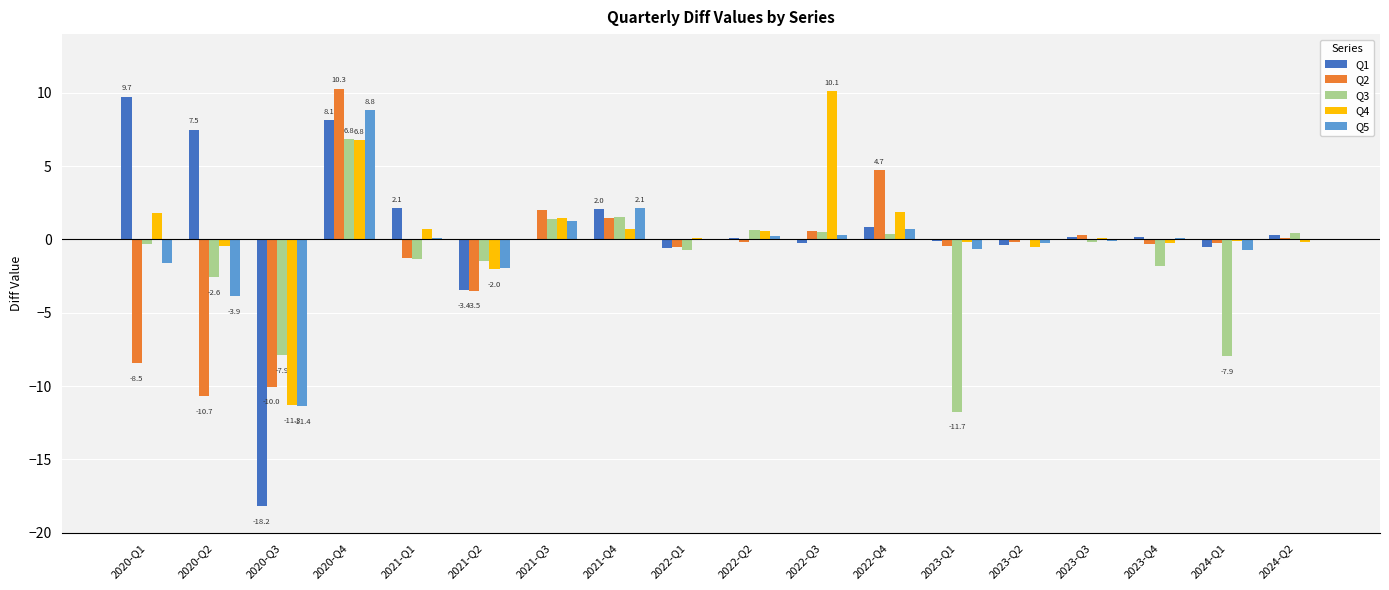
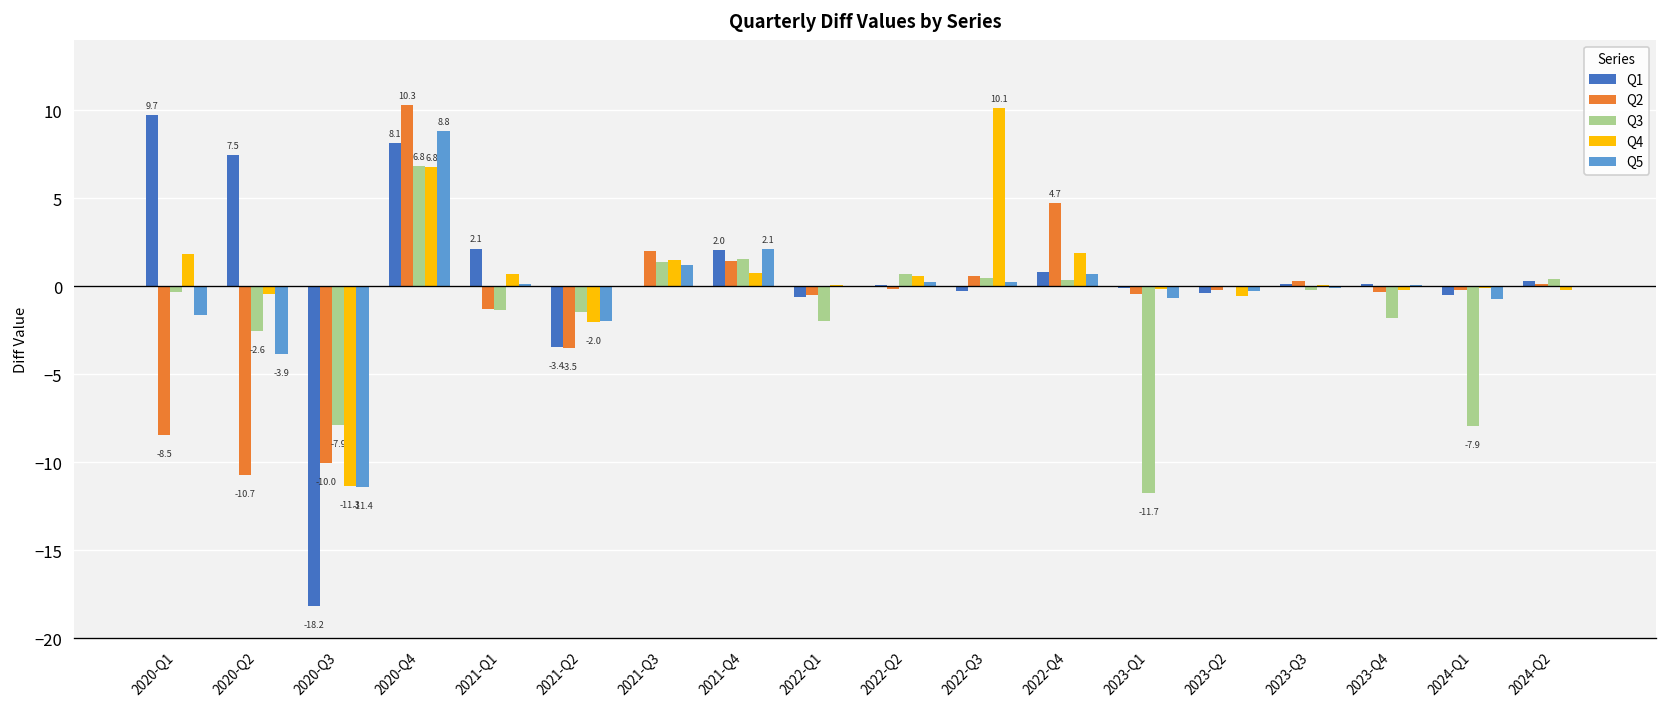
  {
    "Q2": {
      "2020-Q1": -8.5,
      "2020-Q2": -10.7,
      "2020-Q3": -10.0,
      "2020-Q4": 10.3,
      "2022-Q4": 4.7
    },
    "Q3": {
      "2020-Q1": -0.3,
      "2021-Q1": -1.4,
      "2021-Q2": -1.5,
      "2021-Q3": 1.4,
      "2021-Q4": 1.6,
-     "2022-Q1": -0.7,
+     "2022-Q1": -2.0,
      "2022-Q2": 0.7,
      "2022-Q3": 0.5,
      "2022-Q4": 0.4,
      "2023-Q3": -0.2,
      "2023-Q4": -1.8,
      "2024-Q2": 0.4
    },
    "Q4": {
      "2020-Q4": 6.8,
      "2021-Q2": -2.0,
      "2022-Q3": 10.1
    }
  }
